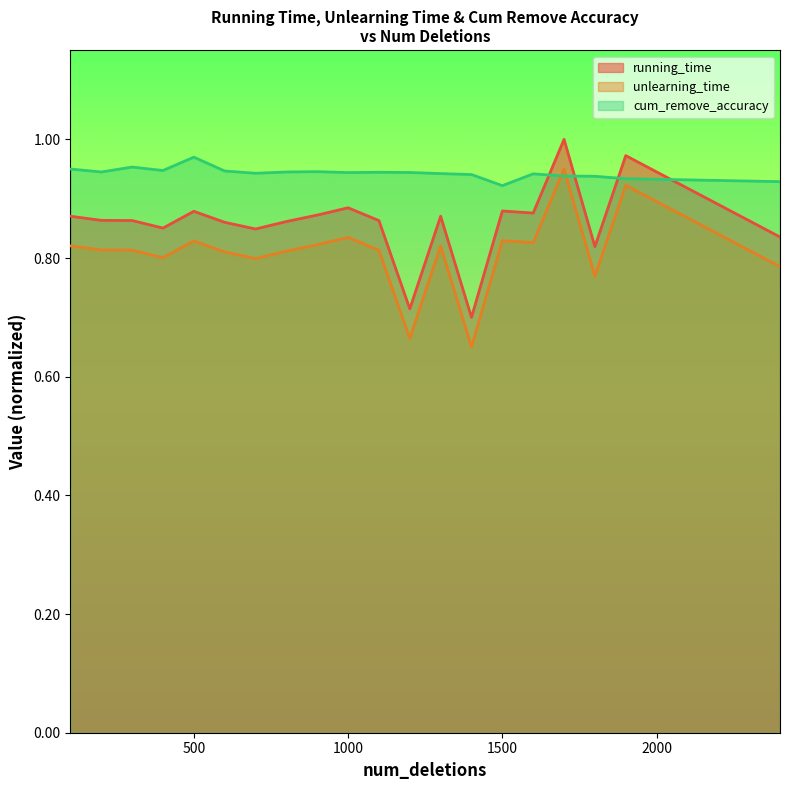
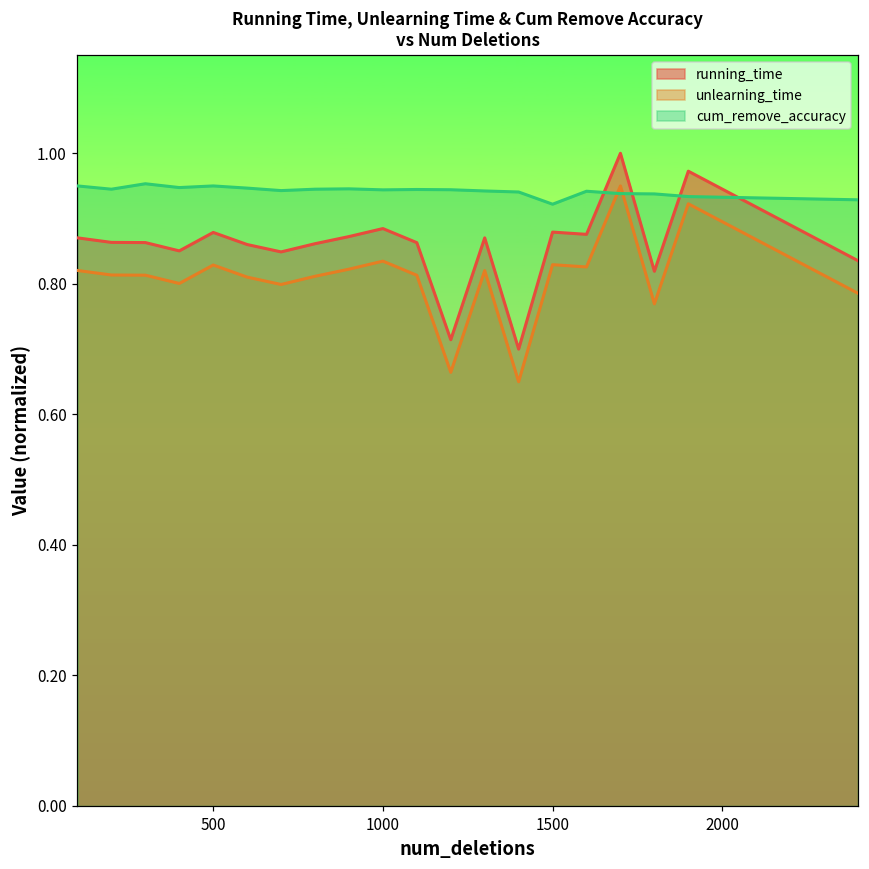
  {
    "cum_remove_accuracy": {
-     "500": 0.97,
+     "500": 0.95,
      "1000": 0.94,
      "1500": 0.92
    }
  }
